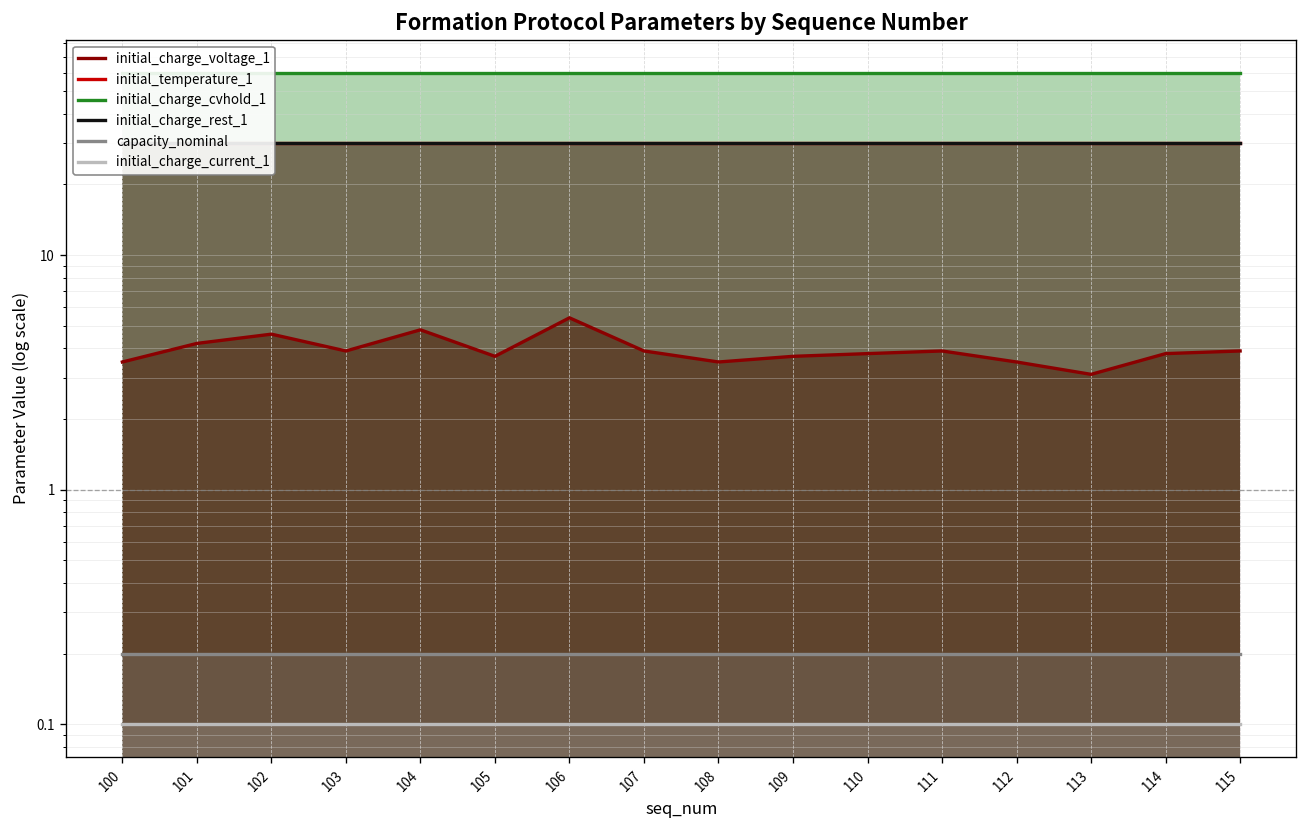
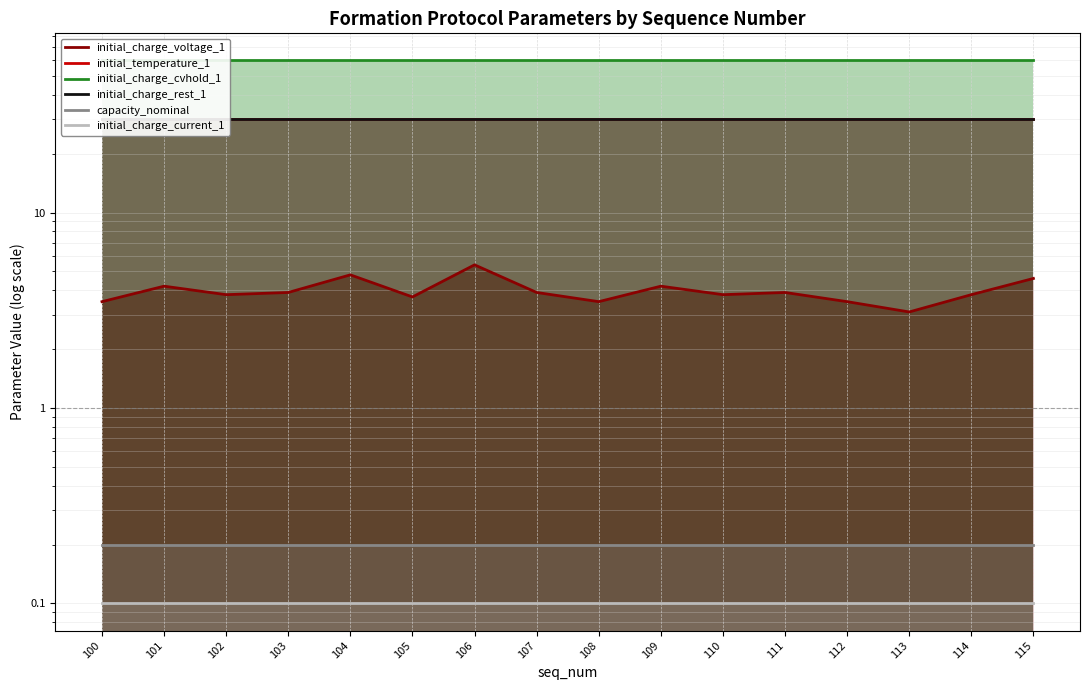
  {
    "initial_charge_voltage_1": {
      "100": 3.5,
      "101": 4.2,
-     "102": 4.6,
+     "102": 3.8,
      "103": 3.9,
      "104": 4.8,
      "105": 3.7,
      "106": 5.4,
      "107": 3.9,
      "108": 3.5,
-     "109": 3.7,
+     "109": 4.2,
      "110": 3.8,
      "111": 3.9,
      "112": 3.5,
      "113": 3.1,
      "114": 3.8,
-     "115": 3.9
+     "115": 4.6
    },
    "initial_charge_rest_1": {
      "103": 30,
      "104": 30,
      "105": 30,
      "106": 30,
      "107": 30,
      "108": 30,
      "109": 30,
      "110": 30,
      "111": 30,
      "112": 30,
      "113": 30,
      "114": 30,
      "115": 30
    },
    "initial_charge_cvhold_1": {
      "103": 60,
      "104": 60,
      "105": 60,
      "106": 60,
      "107": 60,
      "108": 60,
      "109": 60,
      "110": 60,
      "111": 60,
      "112": 60,
      "113": 60,
      "114": 60,
      "115": 60
    },
    "capacity_nominal": {
      "100": 0.2,
      "101": 0.2,
      "102": 0.2,
      "103": 0.2,
      "104": 0.2,
      "105": 0.2,
      "106": 0.2,
      "107": 0.2,
      "108": 0.2,
      "109": 0.2,
      "110": 0.2,
      "111": 0.2,
      "112": 0.2,
      "113": 0.2,
      "114": 0.2,
      "115": 0.2
    },
    "initial_charge_current_1": {
      "100": 0.1,
      "101": 0.1,
      "102": 0.1,
      "103": 0.1,
      "104": 0.1,
      "105": 0.1,
      "106": 0.1,
      "107": 0.1,
      "108": 0.1,
      "109": 0.1,
      "110": 0.1,
      "111": 0.1,
      "112": 0.1,
      "113": 0.1,
      "114": 0.1,
      "115": 0.1
    }
  }
